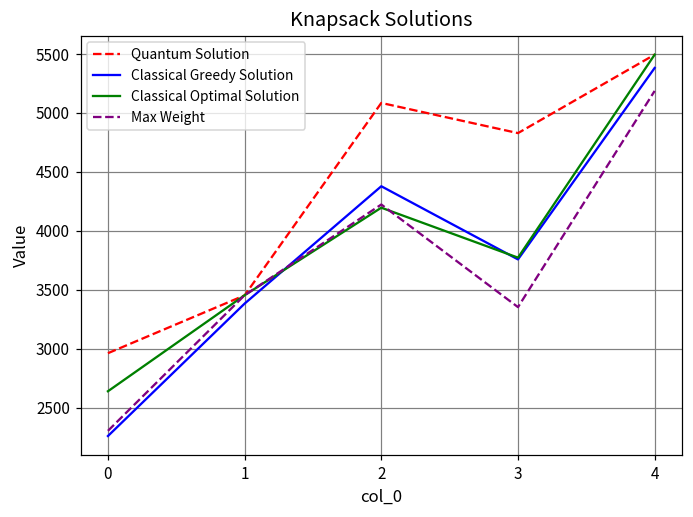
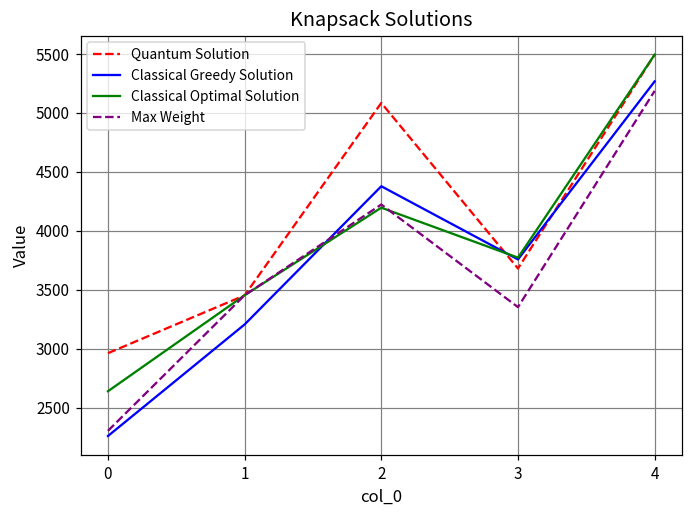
  {
    "Quantum Solution": {
      "0": 2960,
      "2": 5090,
-     "3": 4830
+     "3": 3680
    },
    "Classical Greedy Solution": {
      "0": 2260,
-     "1": 3380,
+     "1": 3210,
      "2": 4380,
-     "4": 5380
+     "4": 5270
    },
    "Classical Optimal Solution": {
      "0": 2640,
      "2": 4200
    },
    "Max Weight": {
      "0": 2300,
      "2": 4220,
      "3": 3350,
      "4": 5190
    }
  }
